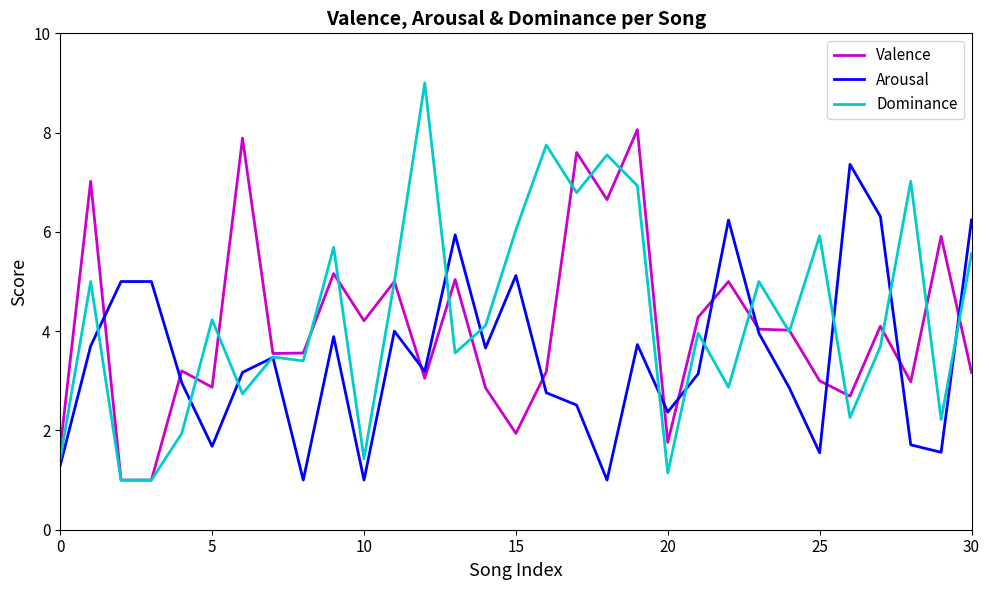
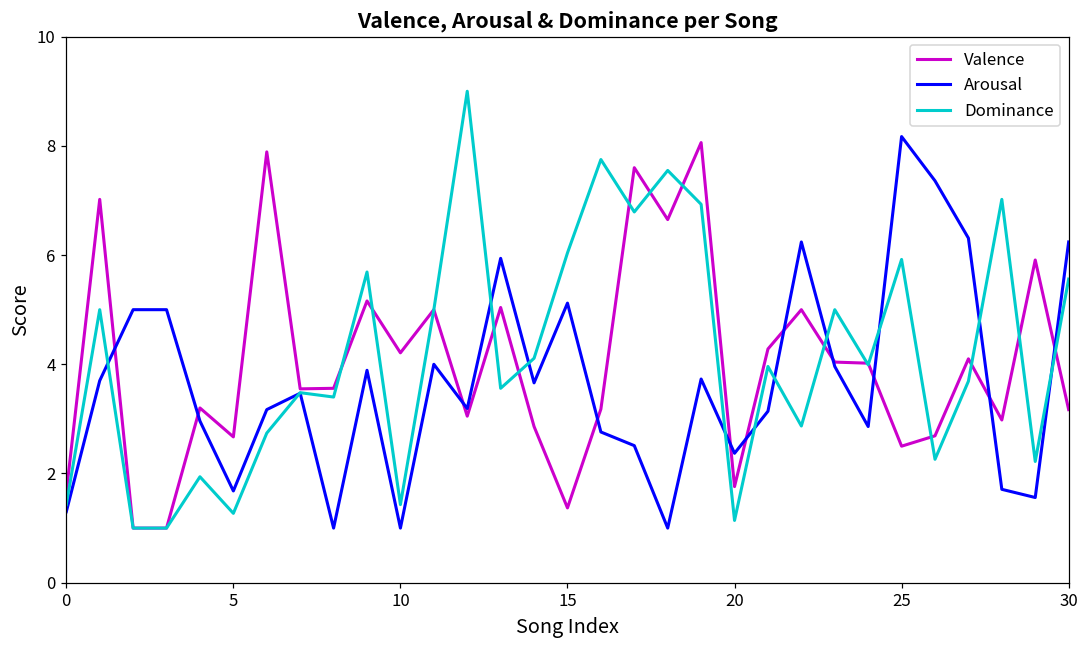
  {
    "Valence": {
      "0": 1.7,
-     "5": 2.9,
+     "5": 2.7,
      "10": 4.2,
-     "15": 1.9,
+     "15": 1.4,
      "20": 1.8,
-     "25": 3.0,
+     "25": 2.5,
      "30": 3.2
    },
    "Arousal": {
      "0": 1.3,
      "5": 1.7,
      "10": 1.0,
      "15": 5.1,
      "20": 2.4,
-     "25": 1.6,
+     "25": 8.2,
      "30": 6.2
    },
    "Dominance": {
      "0": 1.4,
-     "5": 4.2,
+     "5": 1.3,
      "10": 1.4,
      "15": 6.0,
      "20": 1.1,
      "25": 5.9,
      "30": 5.6
    }
  }
